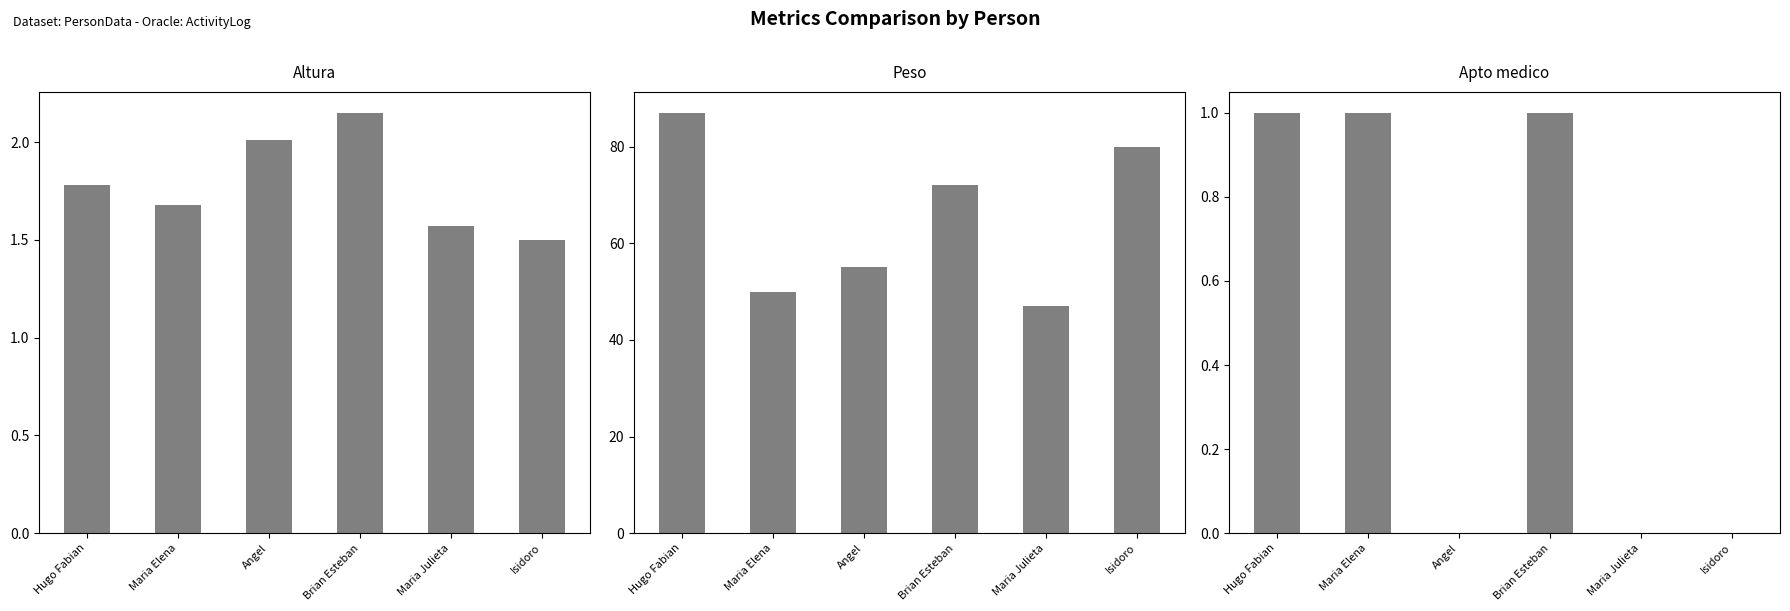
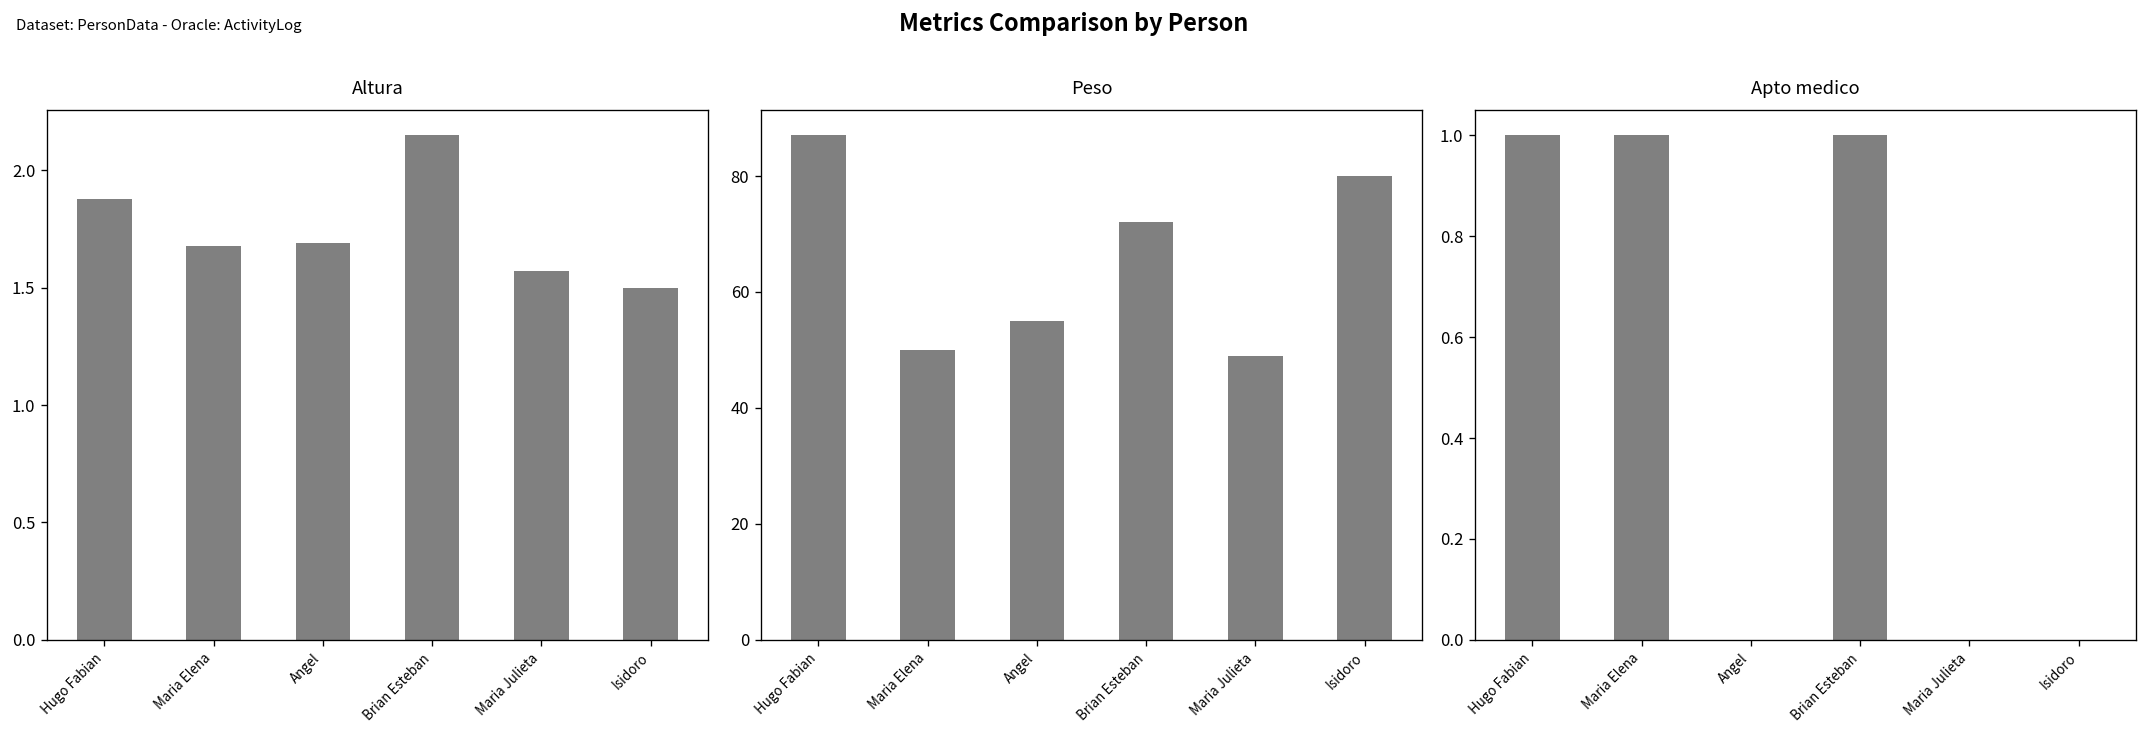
  {
    "Altura": {
-     "Hugo Fabian": 1.78,
+     "Hugo Fabian": 1.88,
      "Maria Elena": 1.68,
-     "Angel": 2.01,
+     "Angel": 1.69,
      "Brian Esteban": 2.15,
      "Maria Julieta": 1.57,
      "Isidoro": 1.50
    },
    "Peso": {
      "Hugo Fabian": 87,
      "Maria Elena": 50,
      "Angel": 55,
      "Brian Esteban": 72,
-     "Maria Julieta": 47,
+     "Maria Julieta": 49,
      "Isidoro": 80
    },
    "Apto medico": {
      "Hugo Fabian": 1.00,
      "Maria Elena": 1.00,
      "Angel": 0.00,
      "Brian Esteban": 1.00,
      "Maria Julieta": 0.00,
      "Isidoro": 0.00
    }
  }
